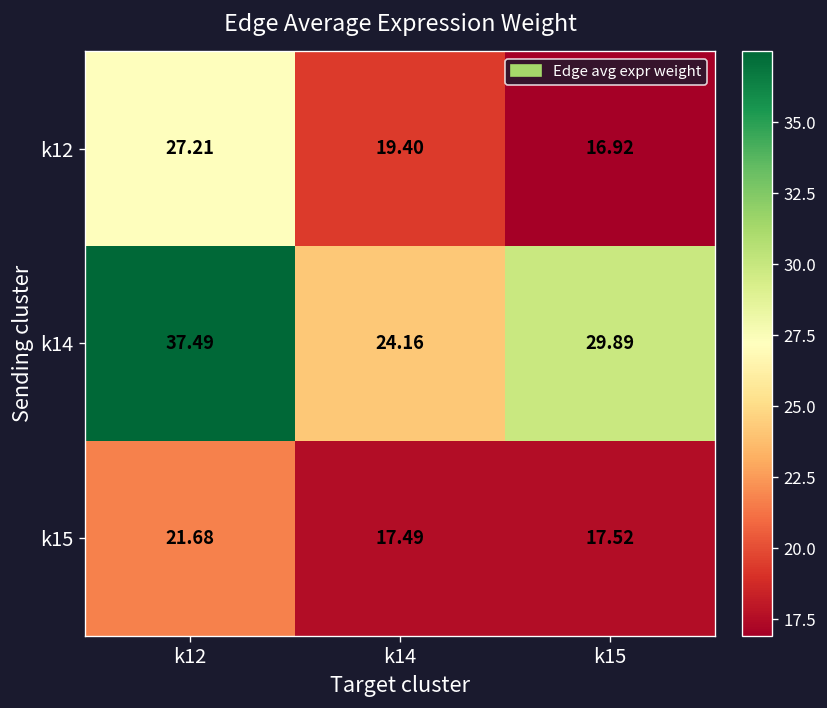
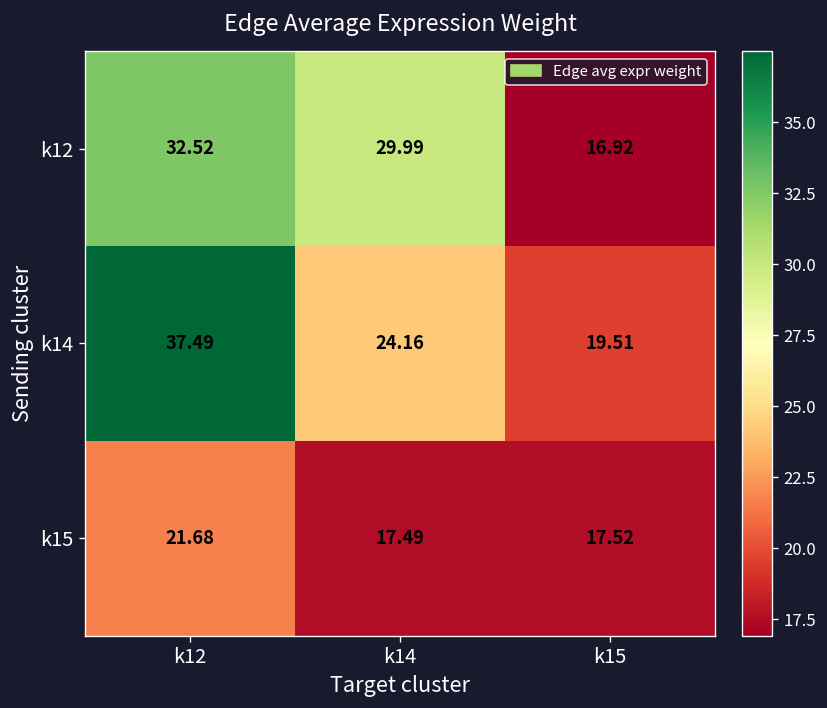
  {
    "k12": {
-     "k12": 27.21,
-     "k14": 19.40,
+     "k12": 32.52,
+     "k14": 29.99,
      "k15": 16.92
    },
    "k14": {
      "k12": 37.49,
      "k14": 24.16,
-     "k15": 29.89
+     "k15": 19.51
    },
    "k15": {
      "k12": 21.68,
      "k14": 17.49,
      "k15": 17.52
    }
  }
